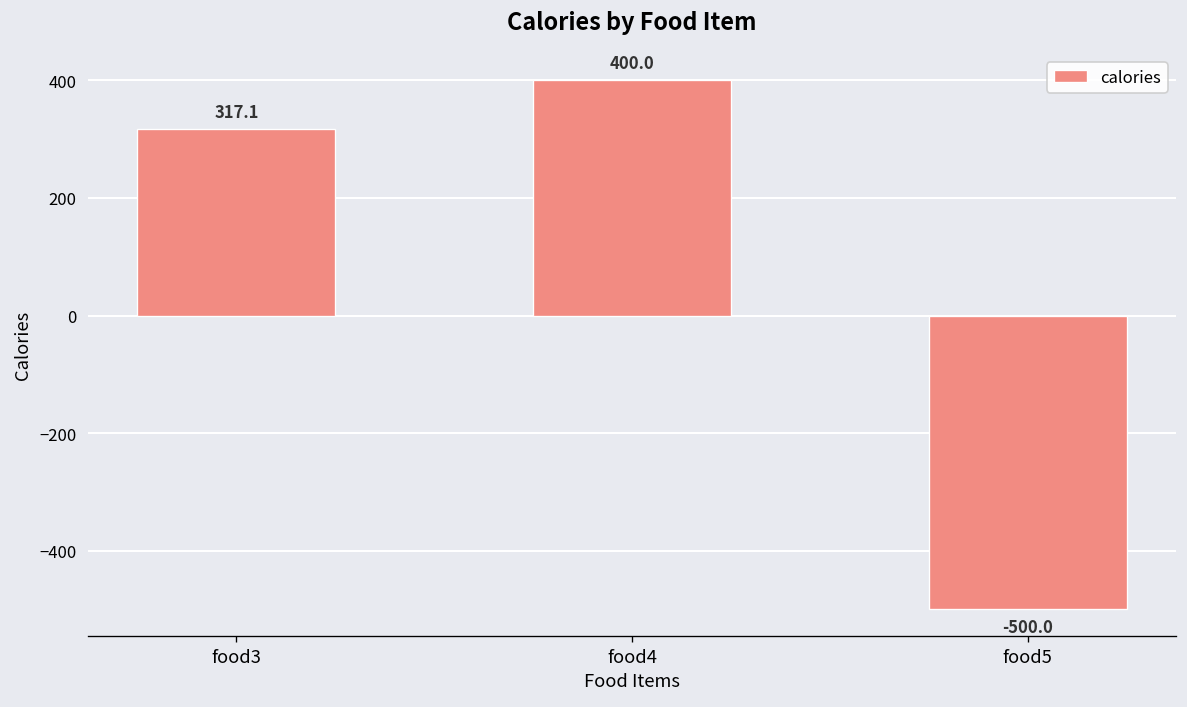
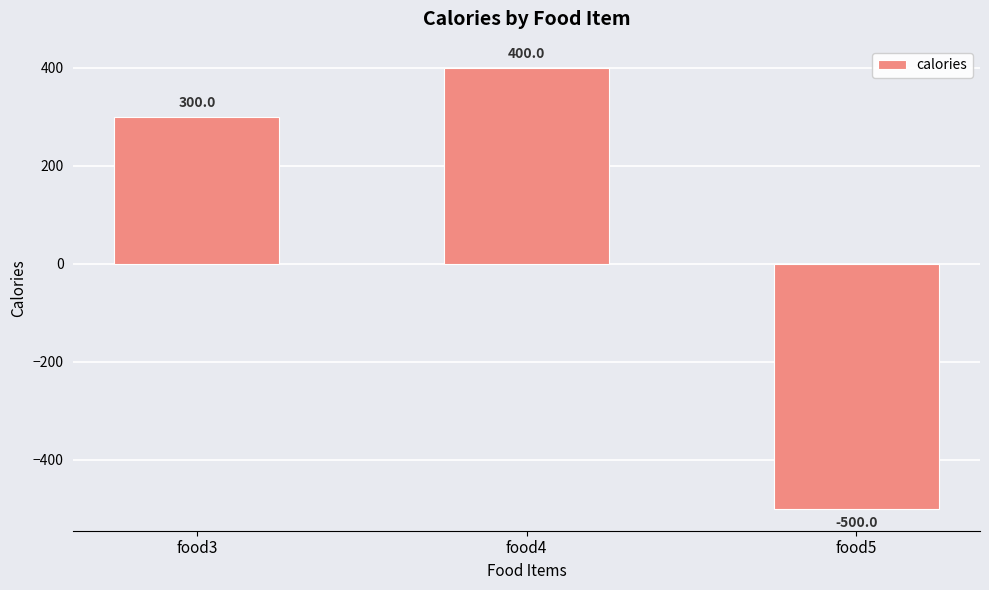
  {
-   "food3": 317.1,
+   "food3": 300.0,
    "food4": 400.0,
    "food5": -500.0
  }
